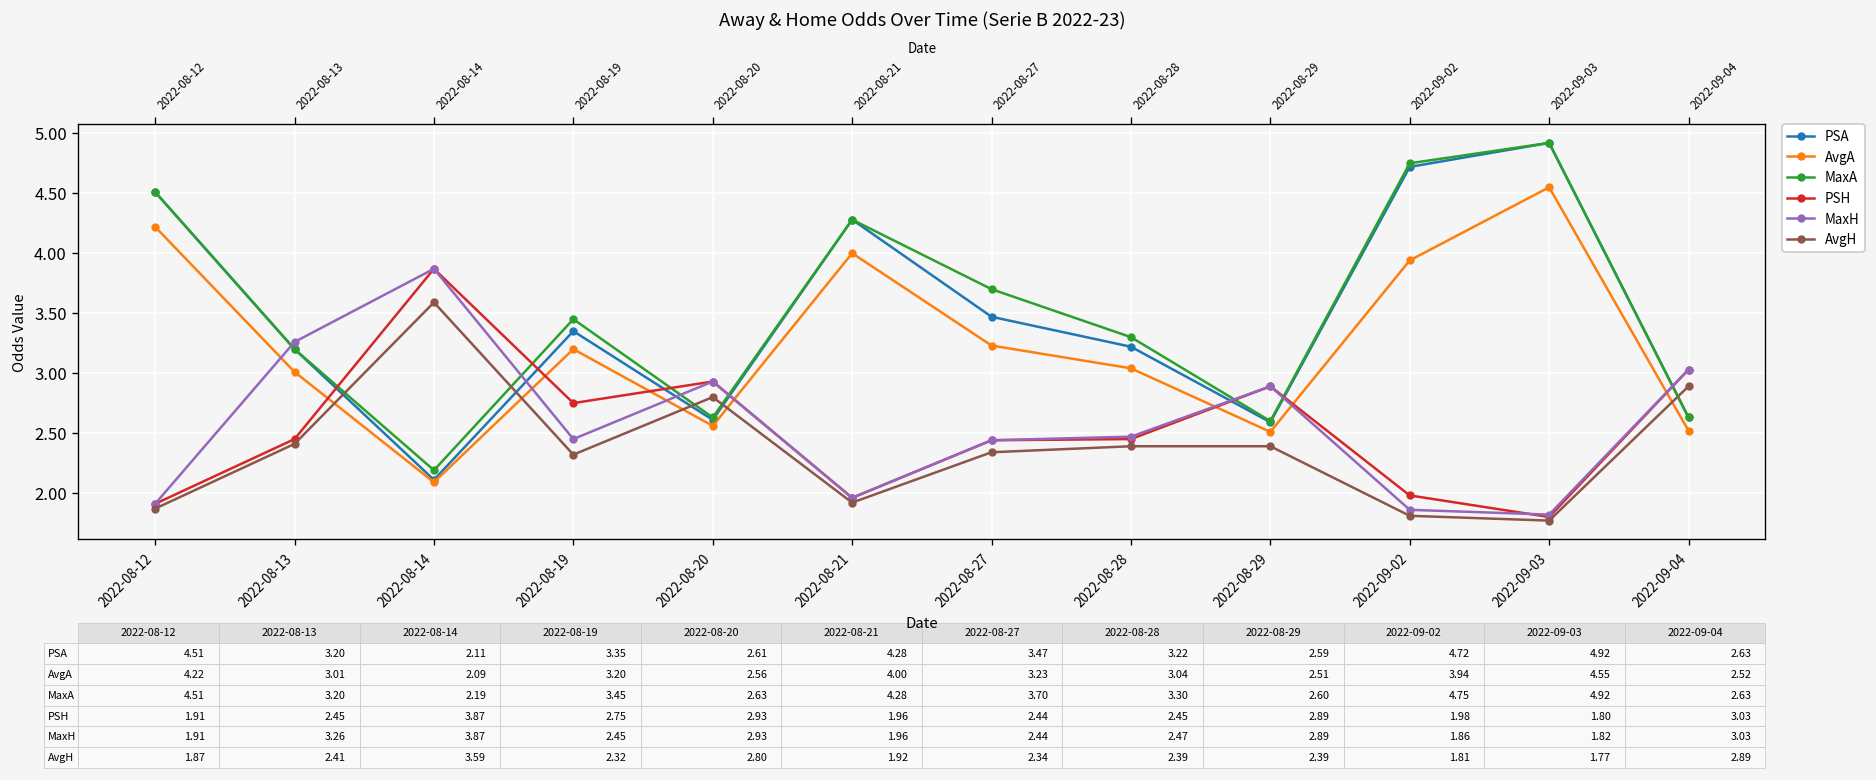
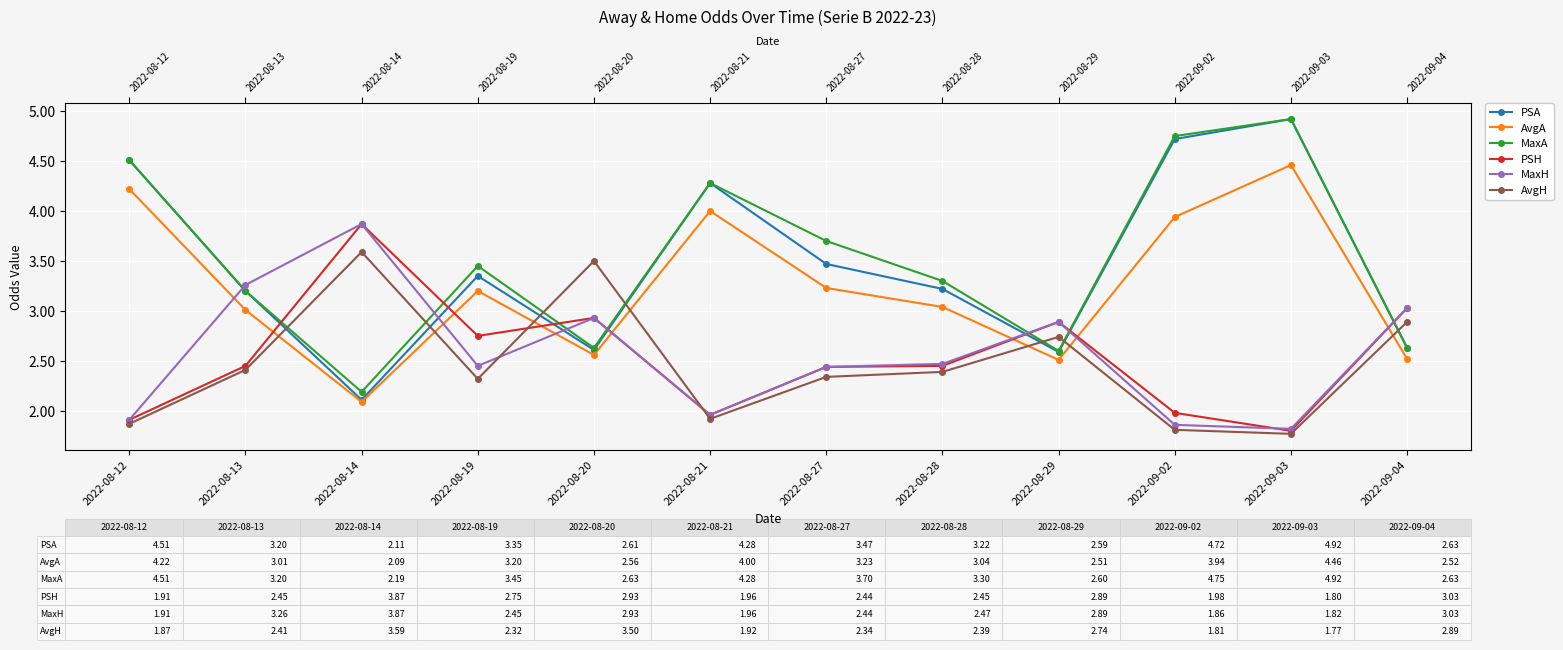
  {
    "PSA": {
      "2022-08-19": 3.4,
      "2022-08-27": 3.5,
      "2022-08-28": 3.2,
      "2022-09-02": 4.7
    },
    "AvgA": {
-     "2022-09-03": 4.55
+     "2022-09-03": 4.46
    },
    "MaxA": {
      "2022-08-14": 2.2,
      "2022-08-19": 3.5,
      "2022-08-27": 3.7,
      "2022-08-28": 3.3,
      "2022-09-02": 4.8
    },
    "PSH": {
      "2022-08-13": 2.5,
      "2022-08-19": 2.8,
      "2022-09-02": 2.0
    },
    "MaxH": {
      "2022-08-13": 3.3,
      "2022-08-19": 2.5,
      "2022-09-02": 1.9
    },
    "AvgH": {
-     "2022-08-20": 2.80,
-     "2022-08-29": 2.39
+     "2022-08-20": 3.50,
+     "2022-08-29": 2.74
    }
  }
